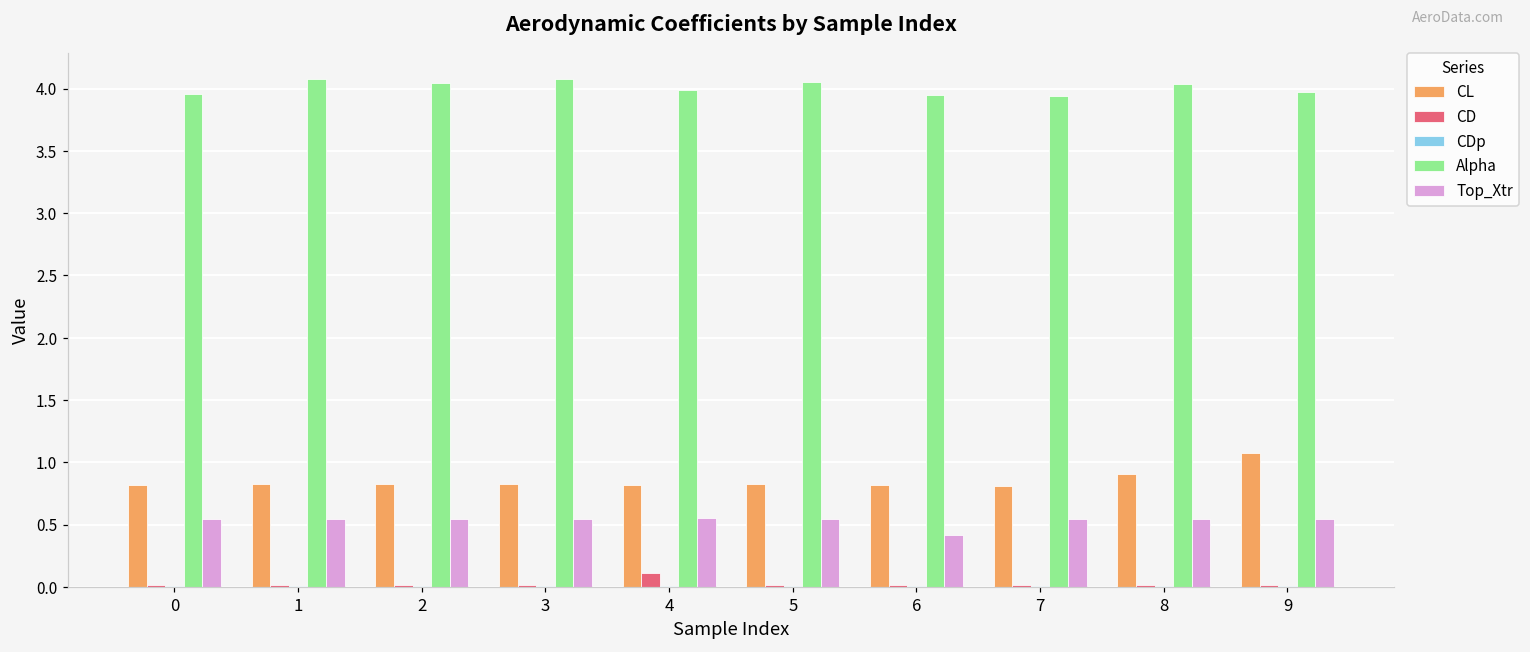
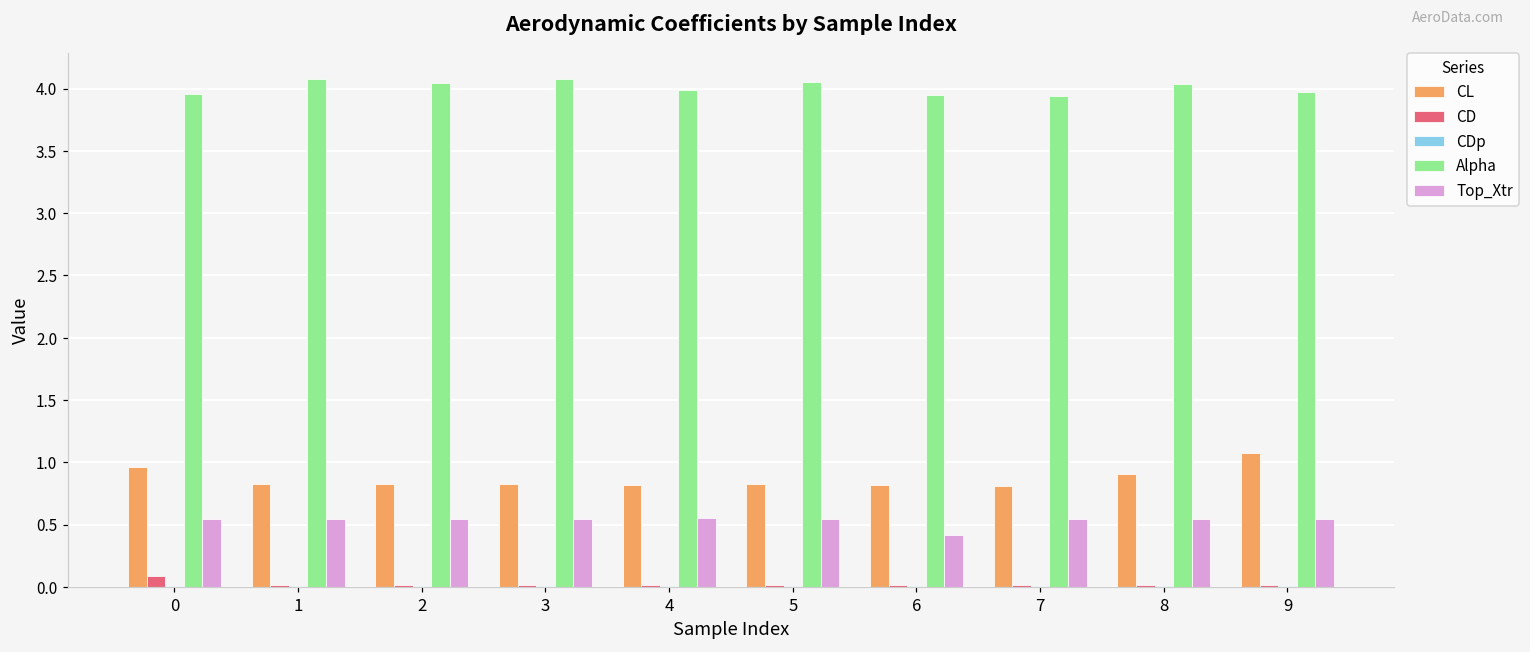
  {
    "CL": {
-     "0": 0.81,
+     "0": 0.96,
      "1": 0.83,
      "2": 0.82,
      "3": 0.83,
      "4": 0.82,
      "5": 0.82,
      "6": 0.81,
      "7": 0.81,
      "8": 0.90,
      "9": 1.07
    },
    "CD": {
-     "0": 0.01,
-     "4": 0.11
+     "0": 0.08,
+     "4": 0.01
    },
    "Alpha": {
      "0": 3.96,
      "1": 4.08,
      "2": 4.04,
      "3": 4.08,
      "4": 3.99,
      "5": 4.06,
      "6": 3.95,
      "7": 3.94,
      "8": 4.04,
      "9": 3.97
    },
    "Top_Xtr": {
      "0": 0.55,
      "1": 0.54,
      "2": 0.55,
      "3": 0.54,
      "4": 0.55,
      "5": 0.54,
      "6": 0.41,
      "7": 0.55,
      "8": 0.55,
      "9": 0.55
    }
  }
